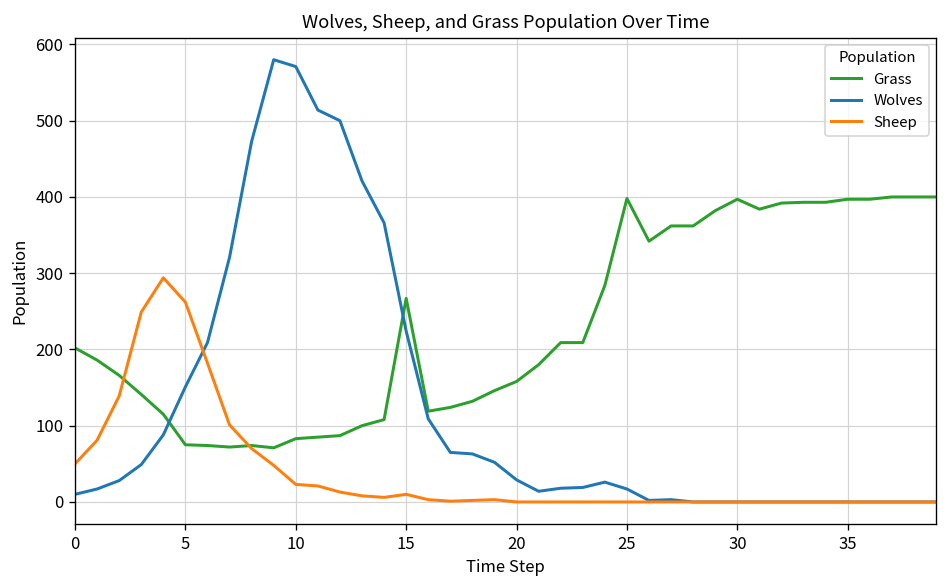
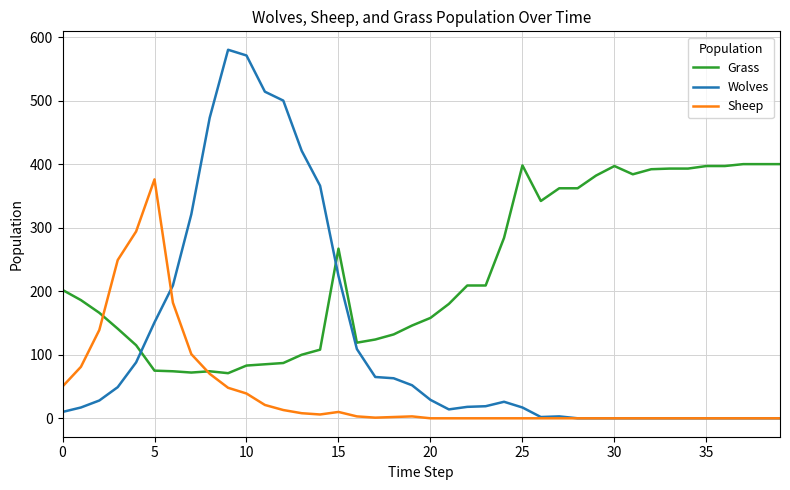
  {
    "Grass": {
      "0": 200,
      "5": 80,
      "10": 80,
      "15": 270,
      "20": 160,
      "25": 400,
      "30": 400,
      "35": 400
    },
    "Wolves": {
      "0": 10,
      "5": 150,
      "10": 570,
      "15": 220,
      "20": 30,
      "25": 20
    },
    "Sheep": {
      "0": 50,
-     "5": 260,
-     "10": 20,
+     "5": 380,
+     "10": 40,
      "15": 10,
      "20": 0,
      "25": 0
    }
  }
